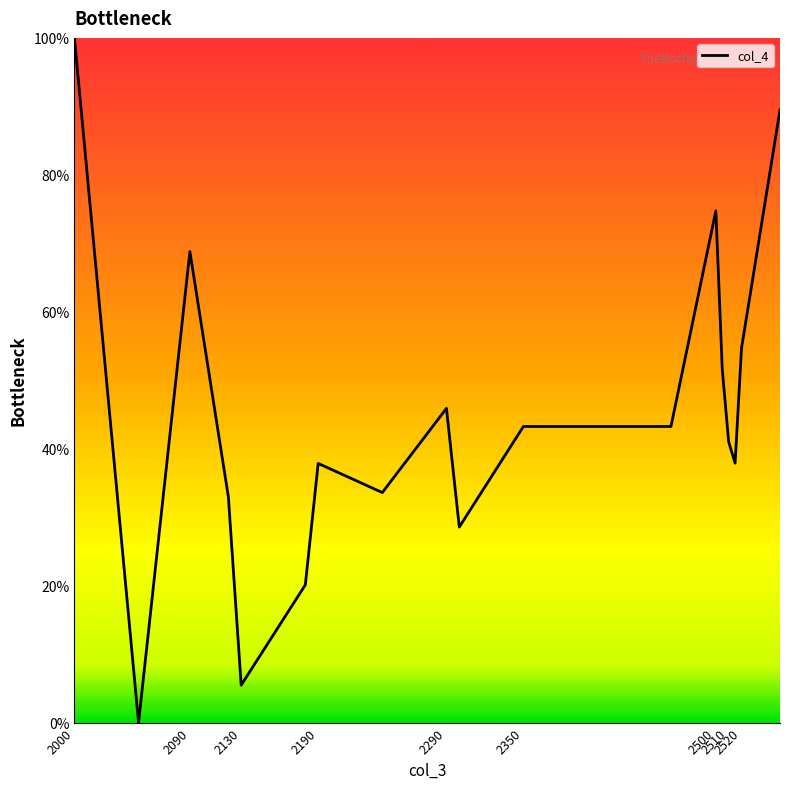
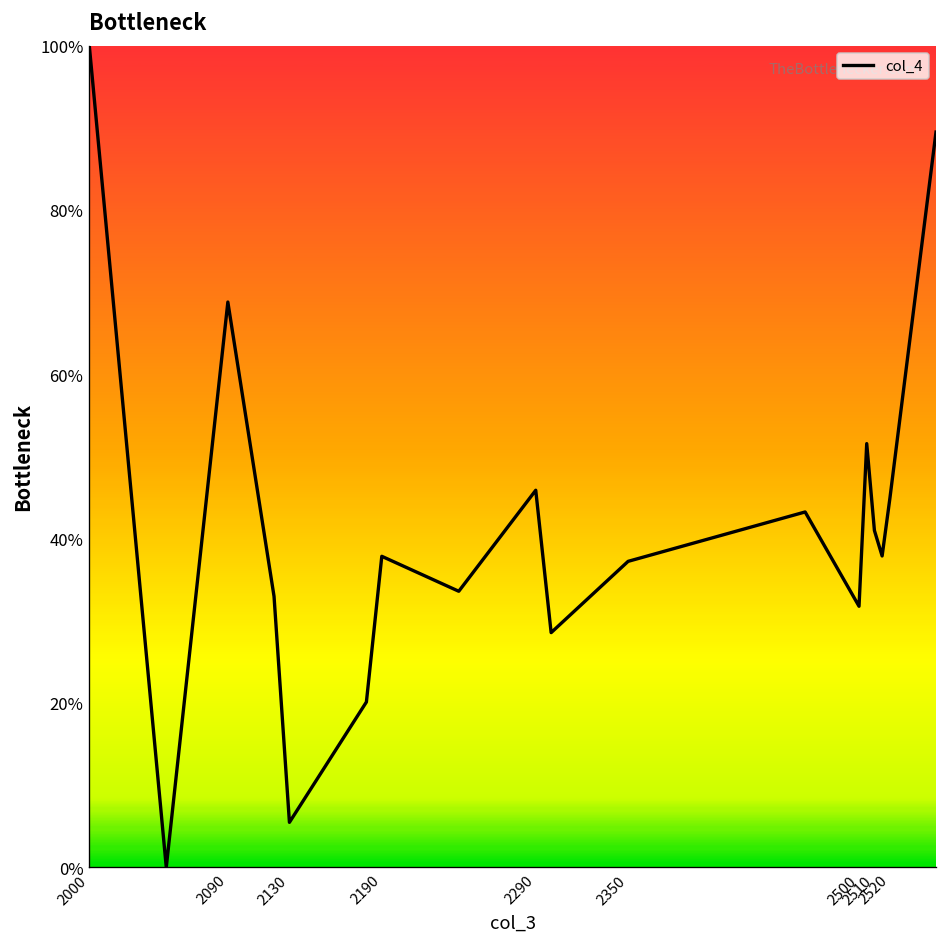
  {
    "2000": "100%",
    "2090": "69%",
    "2130": "5%",
    "2190": "38%",
    "2290": "46%",
-   "2350": "43%",
-   "2500": "75%",
+   "2350": "37%",
+   "2500": "32%",
    "2510": "41%",
-   "2520": "55%"
+   "2520": "45%"
  }
